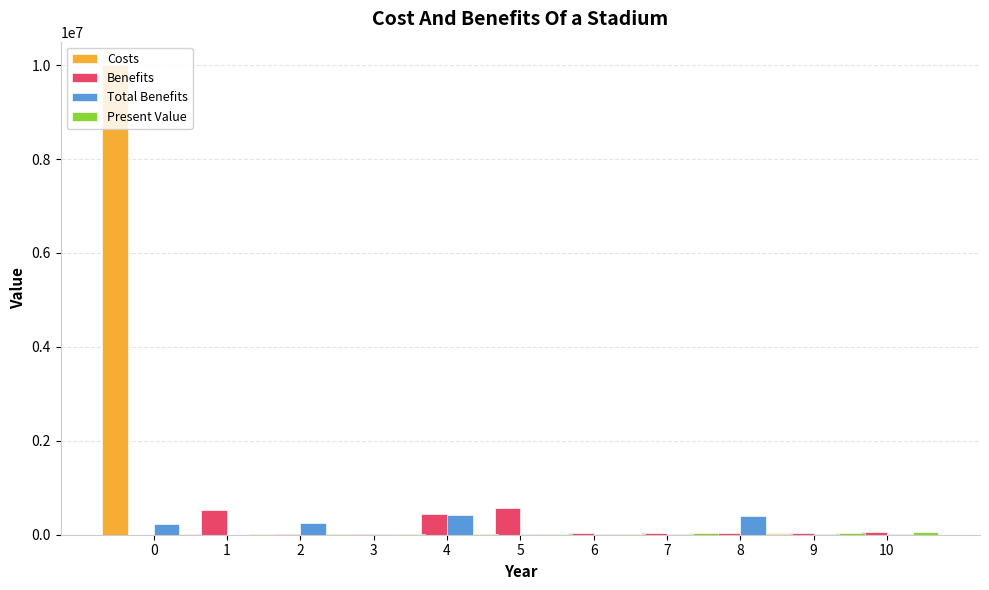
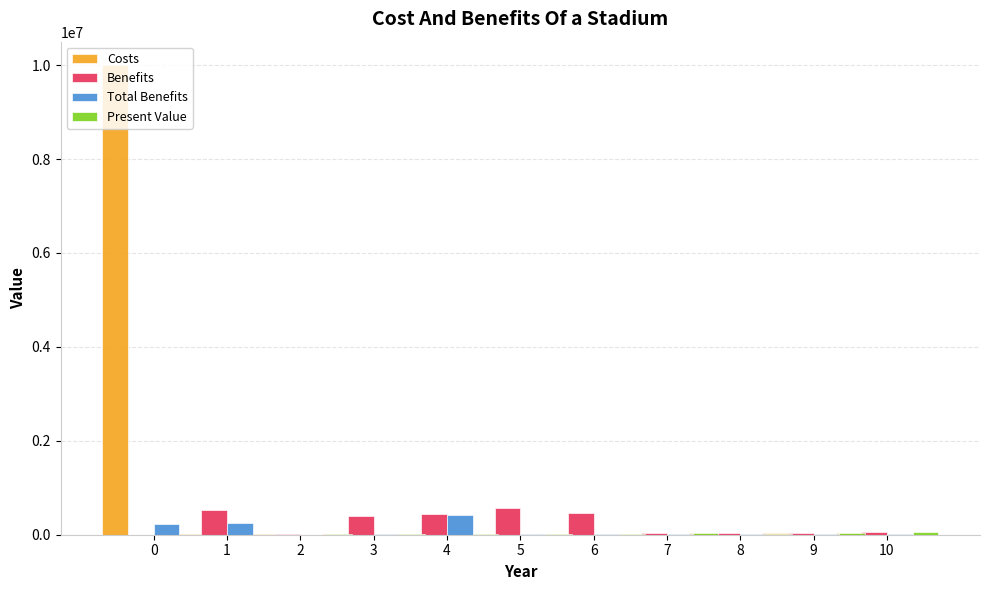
  {
    "Benefits": {
      "0": 0,
      "1": 500000,
-     "3": 0,
+     "3": 400000,
      "4": 400000,
      "5": 600000,
-     "6": 0
+     "6": 500000
    },
    "Total Benefits": {
      "0": 200000,
-     "1": 0,
-     "2": 300000,
+     "1": 300000,
+     "2": 0,
      "4": 400000,
-     "8": 400000
+     "8": 0
    }
  }
